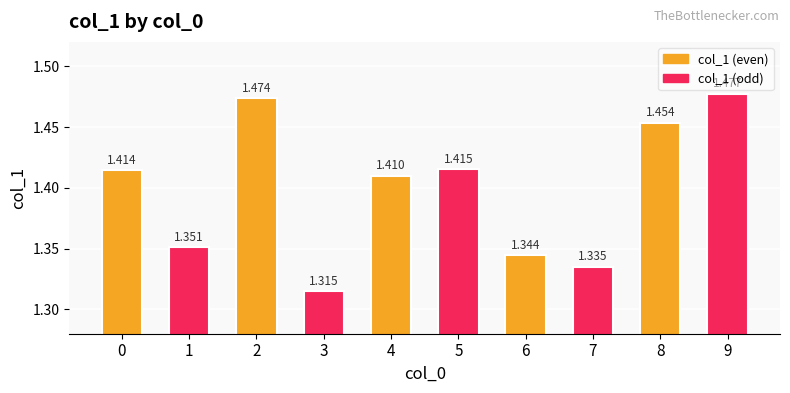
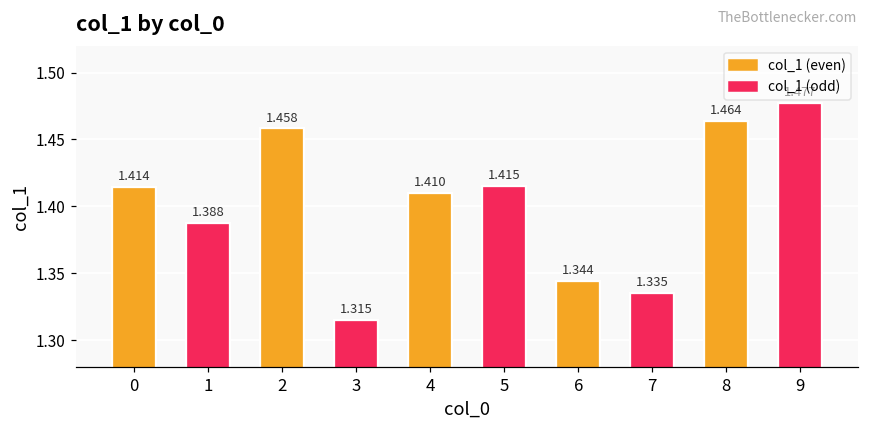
  {
    "0": 1.414,
-   "1": 1.351,
-   "2": 1.474,
+   "1": 1.388,
+   "2": 1.458,
    "3": 1.315,
    "4": 1.410,
    "5": 1.415,
    "6": 1.344,
    "7": 1.335,
-   "8": 1.454
+   "8": 1.464
  }
